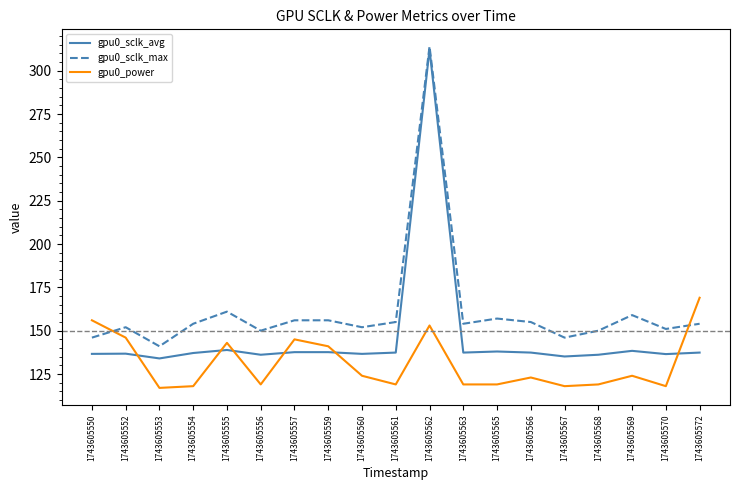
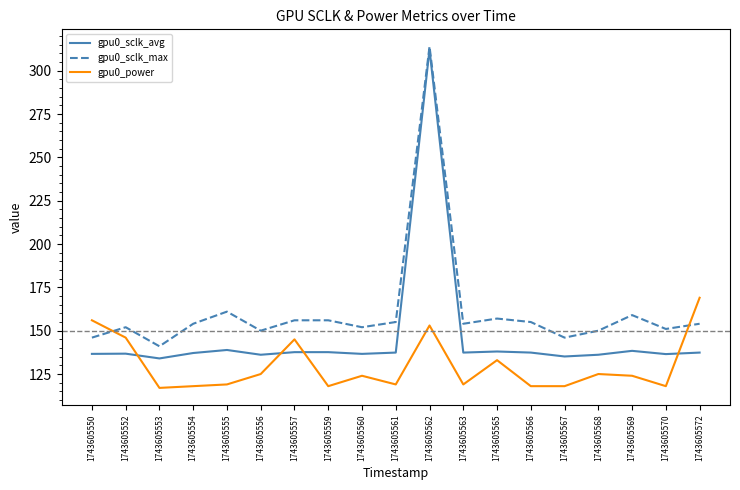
  {
    "gpu0_power": {
      "1743605550": 156,
      "1743605552": 146,
      "1743605553": 117,
      "1743605554": 118,
-     "1743605555": 143,
-     "1743605556": 119,
+     "1743605555": 119,
+     "1743605556": 125,
      "1743605557": 145,
-     "1743605559": 141,
+     "1743605559": 118,
      "1743605560": 124,
      "1743605561": 119,
      "1743605562": 153,
      "1743605563": 119,
-     "1743605565": 119,
-     "1743605566": 123,
+     "1743605565": 133,
+     "1743605566": 118,
      "1743605567": 118,
-     "1743605568": 119,
+     "1743605568": 125,
      "1743605569": 124,
      "1743605570": 118,
      "1743605572": 169
    }
  }
